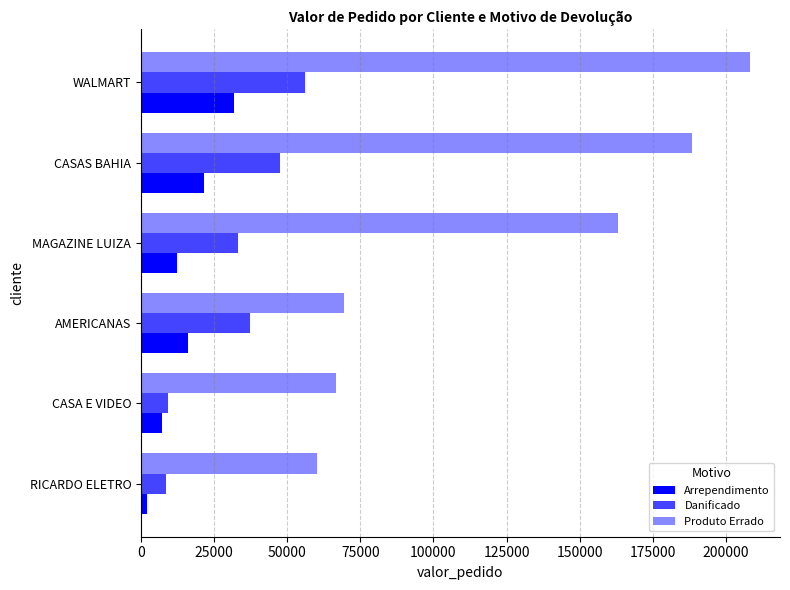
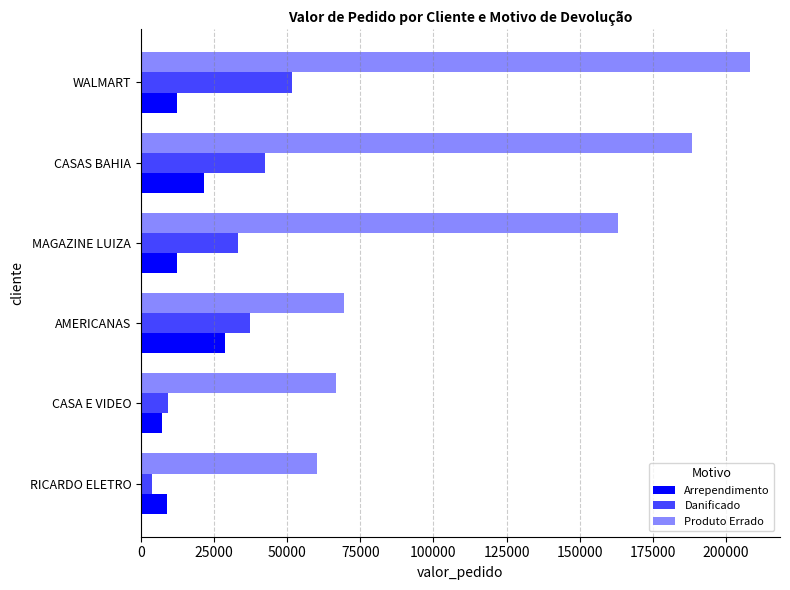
  {
    "Arrependimento": {
-     "WALMART": 32000,
+     "WALMART": 12000,
      "CASAS BAHIA": 21000,
      "MAGAZINE LUIZA": 12000,
-     "AMERICANAS": 16000,
+     "AMERICANAS": 29000,
      "CASA E VIDEO": 7000,
-     "RICARDO ELETRO": 2000
+     "RICARDO ELETRO": 9000
    },
    "Danificado": {
-     "WALMART": 56000,
-     "CASAS BAHIA": 47000,
+     "WALMART": 52000,
+     "CASAS BAHIA": 42000,
      "MAGAZINE LUIZA": 33000,
      "AMERICANAS": 37000,
      "CASA E VIDEO": 9000,
-     "RICARDO ELETRO": 8000
+     "RICARDO ELETRO": 4000
    },
    "Produto Errado": {
      "WALMART": 208000,
      "CASAS BAHIA": 188000,
      "MAGAZINE LUIZA": 163000,
      "AMERICANAS": 69000,
      "CASA E VIDEO": 67000,
      "RICARDO ELETRO": 60000
    }
  }
